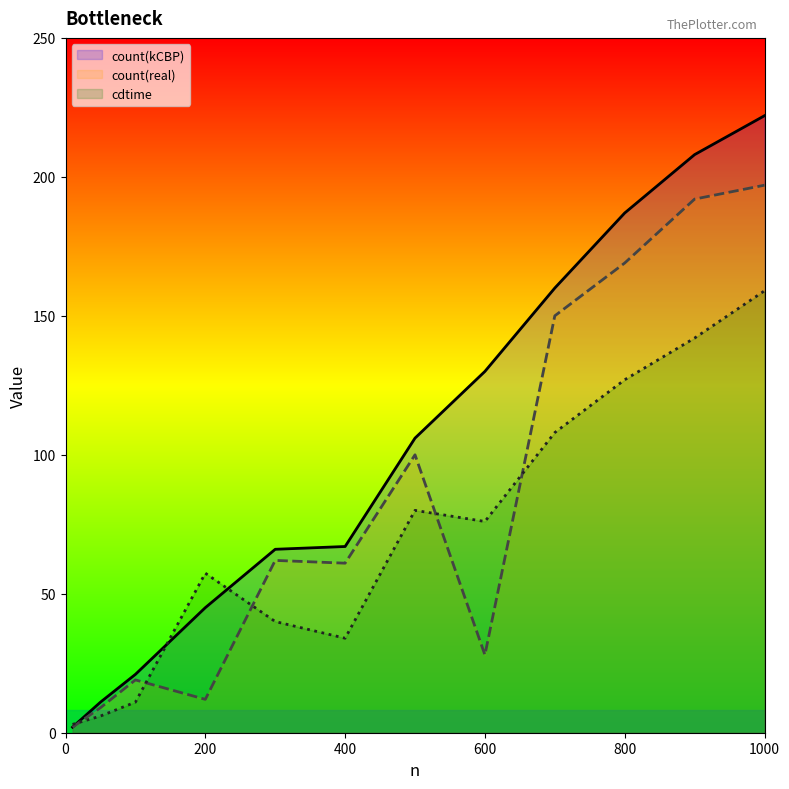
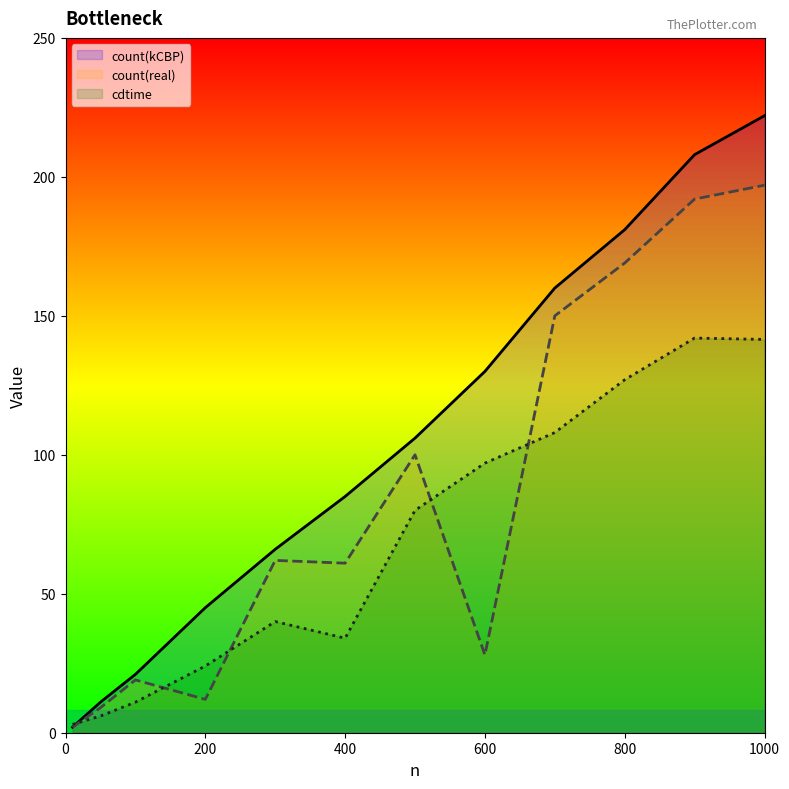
  {
    "count(kCBP)": {
      "200": 45,
-     "400": 67,
+     "400": 85,
      "600": 130,
-     "800": 187,
+     "800": 181,
      "1000": 222
    },
    "count(real)": {
      "200": 12,
      "400": 61,
      "600": 28,
      "800": 169,
      "1000": 197
    },
    "cdtime": {
-     "200": 57,
+     "200": 24,
      "400": 34,
-     "600": 76,
+     "600": 97,
      "800": 127,
-     "1000": 159
+     "1000": 142
    }
  }
